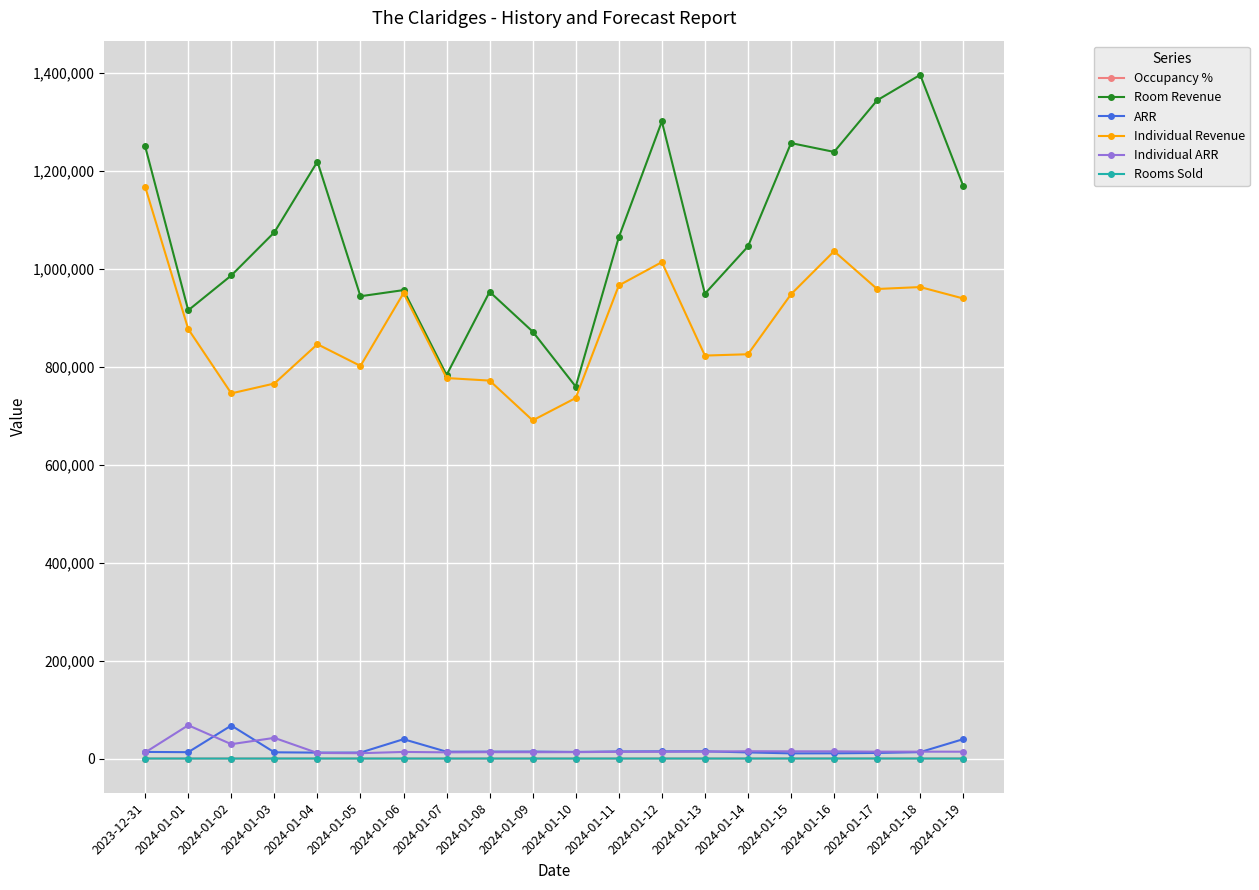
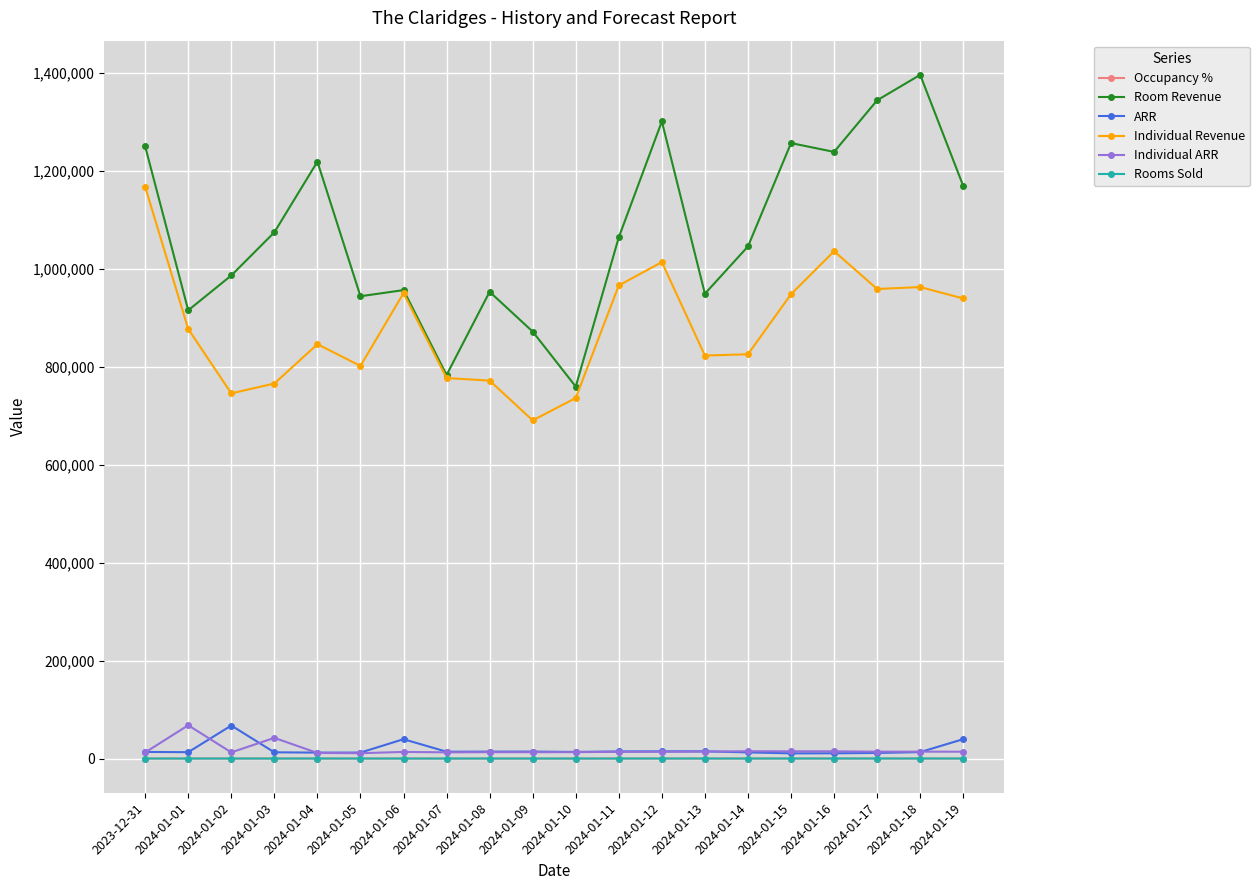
  {
    "Room Revenue": {
      "2023-12-31": "1,250,000",
      "2024-01-01": "920,000",
      "2024-01-02": "990,000",
      "2024-01-03": "1,070,000",
      "2024-01-04": "1,220,000",
      "2024-01-05": "940,000",
      "2024-01-06": "960,000",
      "2024-01-07": "780,000",
      "2024-01-08": "950,000",
      "2024-01-09": "870,000",
      "2024-01-10": "760,000",
      "2024-01-11": "1,060,000",
      "2024-01-12": "1,300,000",
      "2024-01-13": "950,000",
      "2024-01-14": "1,050,000",
      "2024-01-15": "1,260,000",
      "2024-01-16": "1,240,000",
      "2024-01-17": "1,340,000",
      "2024-01-18": "1,400,000",
      "2024-01-19": "1,170,000"
    },
    "ARR": {
      "2024-01-01": "10,000",
      "2024-01-02": "70,000",
      "2024-01-03": "10,000",
      "2024-01-06": "40,000",
      "2024-01-19": "40,000"
    },
    "Individual Revenue": {
      "2023-12-31": "1,170,000",
      "2024-01-01": "880,000",
      "2024-01-02": "750,000",
      "2024-01-03": "770,000",
      "2024-01-04": "850,000",
      "2024-01-05": "800,000",
      "2024-01-06": "950,000",
      "2024-01-07": "780,000",
      "2024-01-08": "770,000",
      "2024-01-09": "690,000",
      "2024-01-10": "740,000",
      "2024-01-11": "970,000",
      "2024-01-12": "1,010,000",
      "2024-01-13": "820,000",
      "2024-01-14": "830,000",
      "2024-01-15": "950,000",
      "2024-01-16": "1,040,000",
      "2024-01-17": "960,000",
      "2024-01-18": "960,000",
      "2024-01-19": "940,000"
    },
    "Individual ARR": {
      "2024-01-01": "70,000",
-     "2024-01-02": "30,000",
+     "2024-01-02": "10,000",
      "2024-01-03": "40,000",
      "2024-01-06": "10,000",
      "2024-01-19": "10,000"
    }
  }
